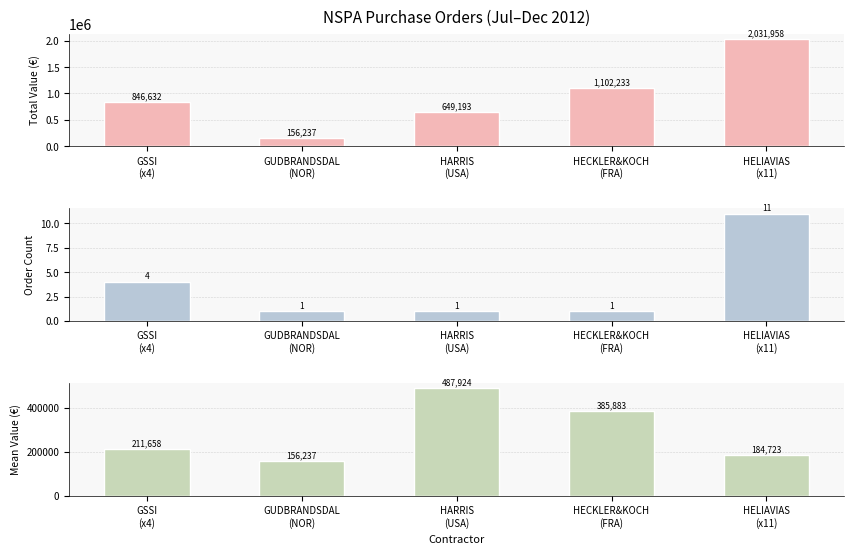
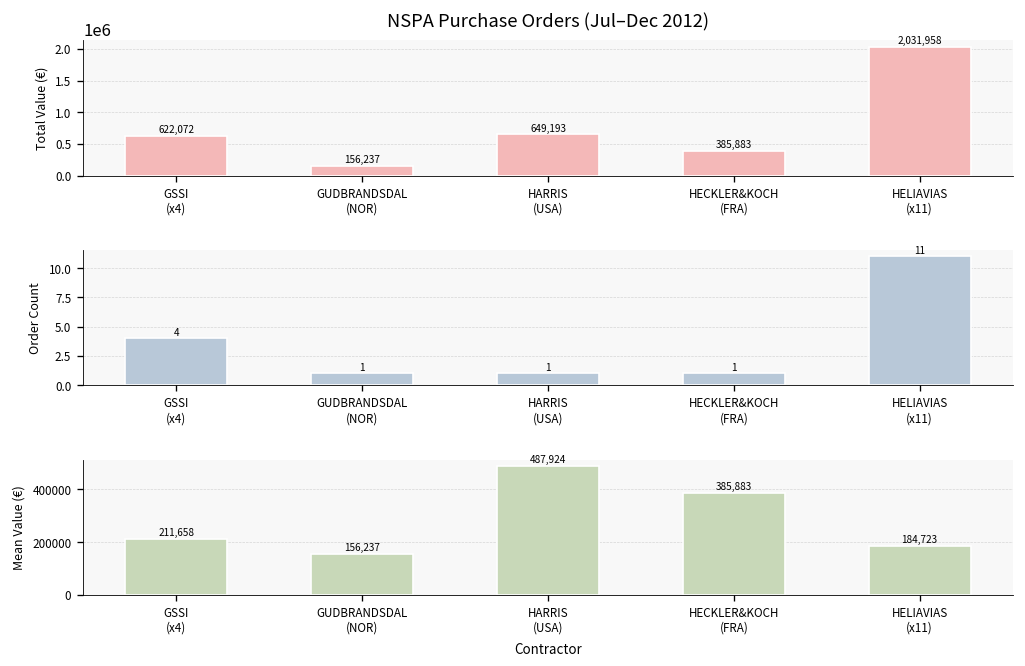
  {
    "NSPA Purchase Orders (Jul–Dec 2012)": {
-     "GSSI (x4)": "846,632",
+     "GSSI (x4)": "622,072",
      "GUDBRANDSDAL (NOR)": "156,237",
      "HARRIS (USA)": "649,193",
-     "HECKLER&KOCH (FRA)": "1,102,233",
+     "HECKLER&KOCH (FRA)": "385,883",
      "HELIAVIAS (x11)": "2,031,958"
    }
  }
